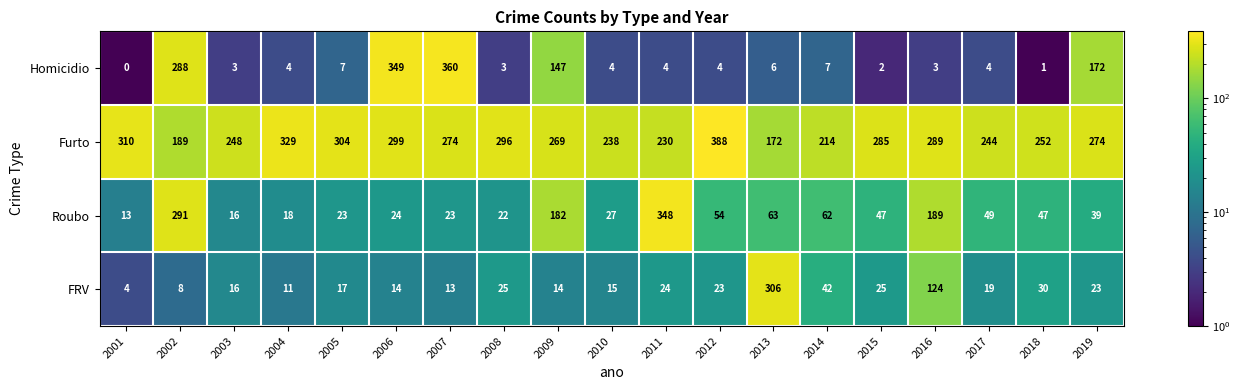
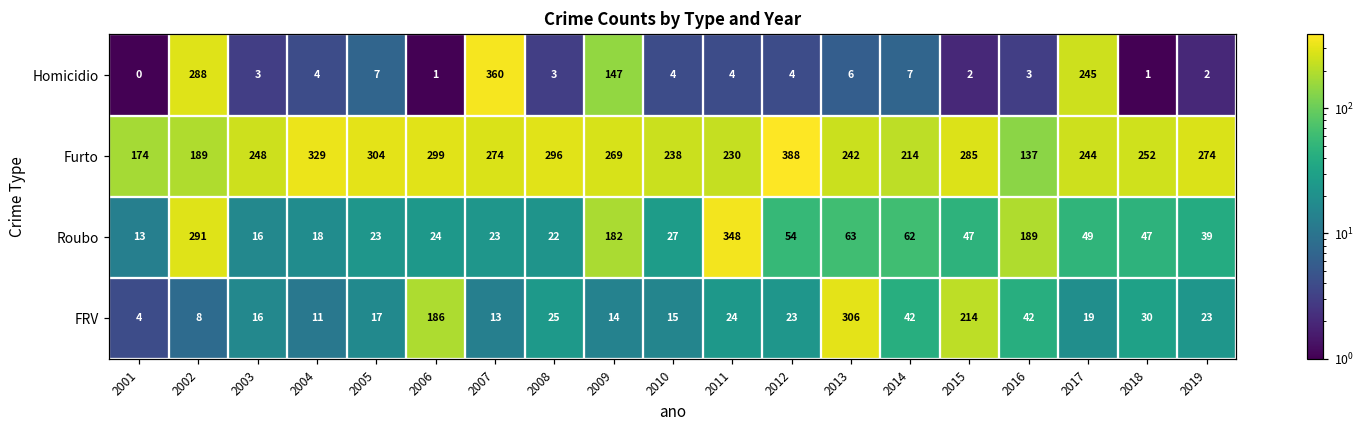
  {
    "Homicidio": {
      "2001": 0,
      "2002": 288,
      "2003": 3,
      "2004": 4,
      "2005": 7,
-     "2006": 349,
+     "2006": 1,
      "2007": 360,
      "2008": 3,
      "2009": 147,
      "2010": 4,
      "2011": 4,
      "2012": 4,
      "2013": 6,
      "2014": 7,
      "2015": 2,
      "2016": 3,
-     "2017": 4,
+     "2017": 245,
      "2018": 1,
-     "2019": 172
+     "2019": 2
    },
    "Furto": {
-     "2001": 310,
+     "2001": 174,
      "2002": 189,
      "2003": 248,
      "2004": 329,
      "2005": 304,
      "2006": 299,
      "2007": 274,
      "2008": 296,
      "2009": 269,
      "2010": 238,
      "2011": 230,
      "2012": 388,
-     "2013": 172,
+     "2013": 242,
      "2014": 214,
      "2015": 285,
-     "2016": 289,
+     "2016": 137,
      "2017": 244,
      "2018": 252,
      "2019": 274
    },
    "Roubo": {
      "2001": 13,
      "2002": 291,
      "2003": 16,
      "2004": 18,
      "2005": 23,
      "2006": 24,
      "2007": 23,
      "2008": 22,
      "2009": 182,
      "2010": 27,
      "2011": 348,
      "2012": 54,
      "2013": 63,
      "2014": 62,
      "2015": 47,
      "2016": 189,
      "2017": 49,
      "2018": 47,
      "2019": 39
    },
    "FRV": {
      "2001": 4,
      "2002": 8,
      "2003": 16,
      "2004": 11,
      "2005": 17,
-     "2006": 14,
+     "2006": 186,
      "2007": 13,
      "2008": 25,
      "2009": 14,
      "2010": 15,
      "2011": 24,
      "2012": 23,
      "2013": 306,
      "2014": 42,
-     "2015": 25,
-     "2016": 124,
+     "2015": 214,
+     "2016": 42,
      "2017": 19,
      "2018": 30,
      "2019": 23
    }
  }
